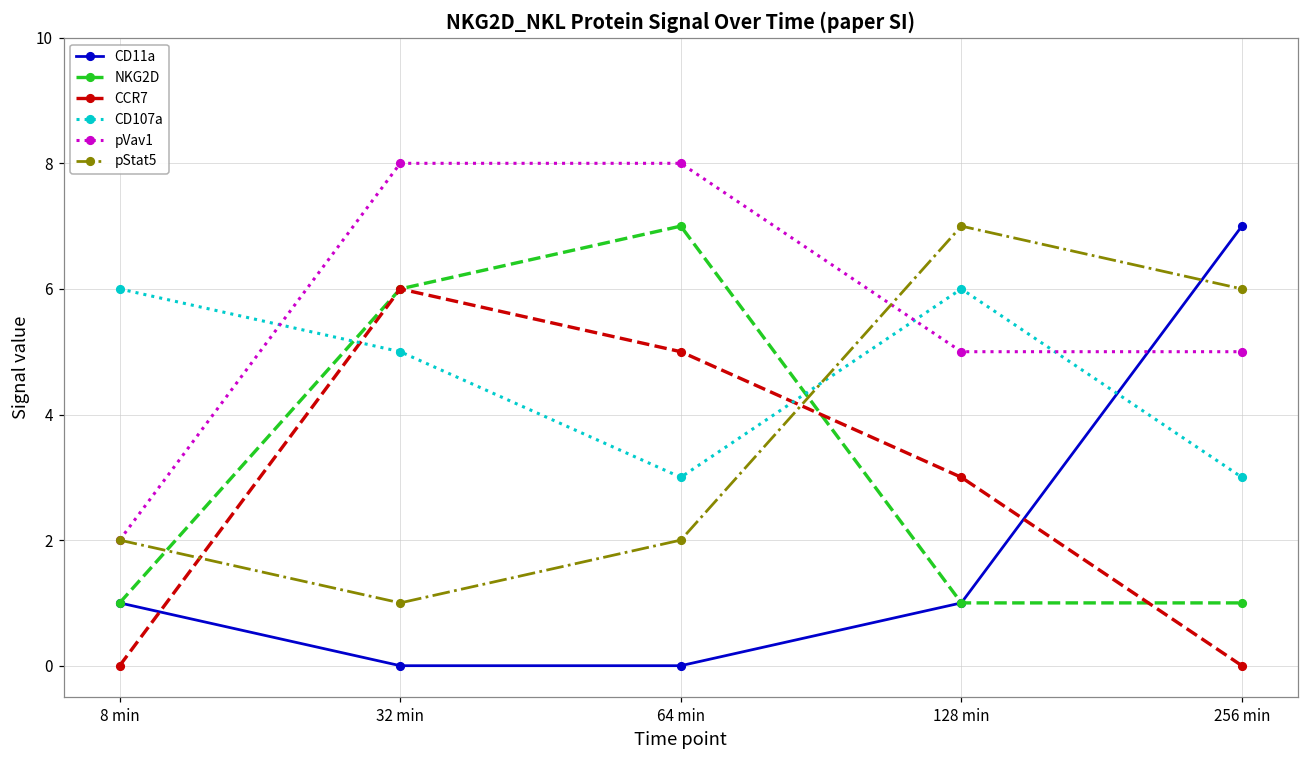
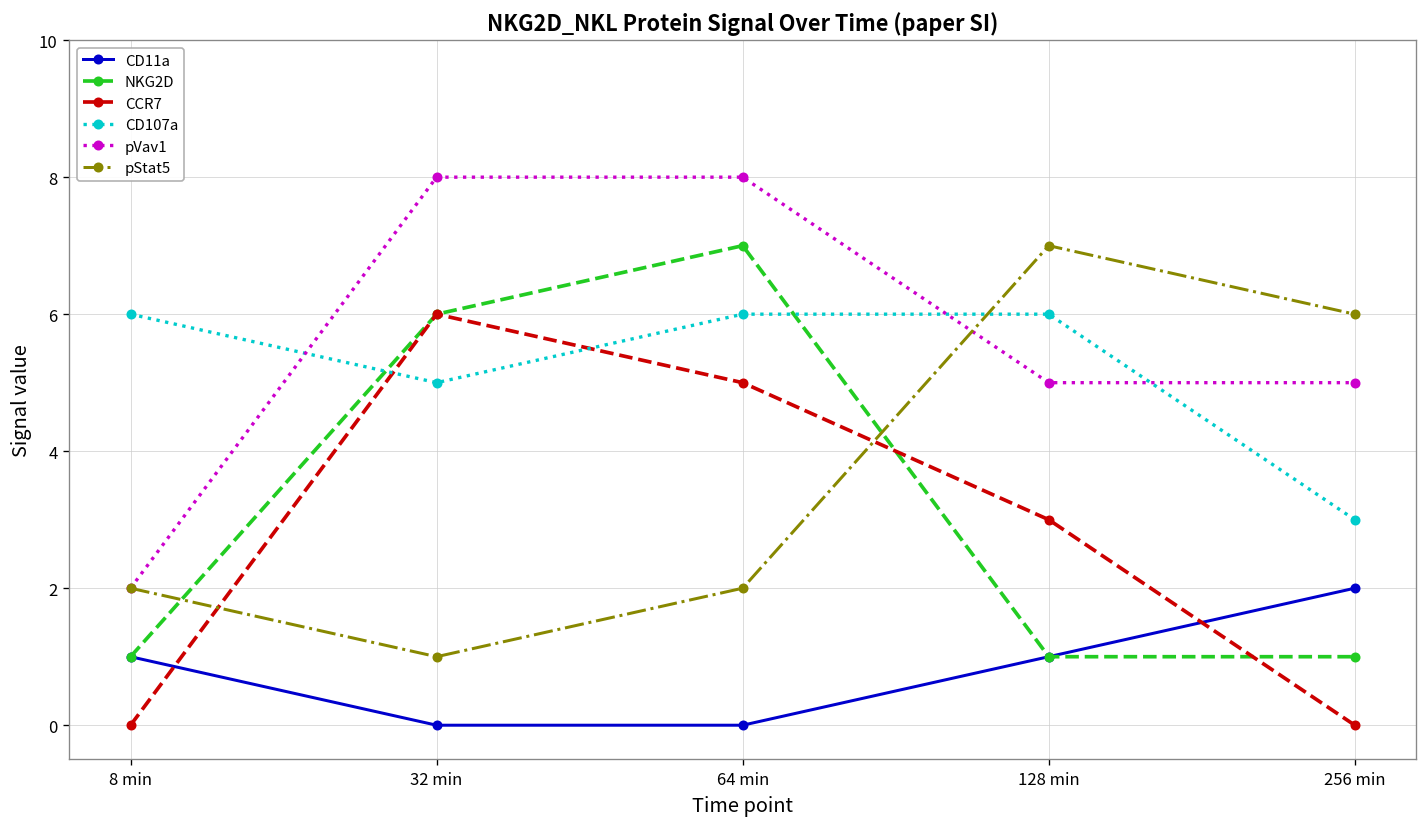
  {
    "CD11a": {
      "32 min": 0,
      "64 min": 0,
-     "256 min": 7
+     "256 min": 2
    },
    "NKG2D": {
      "64 min": 7,
      "256 min": 1
    },
    "CCR7": {
      "8 min": 0,
      "64 min": 5,
      "128 min": 3,
      "256 min": 0
    },
    "CD107a": {
      "8 min": 6,
      "32 min": 5,
-     "64 min": 3,
+     "64 min": 6,
      "128 min": 6,
      "256 min": 3
    },
    "pVav1": {
      "32 min": 8,
      "64 min": 8,
      "128 min": 5,
      "256 min": 5
    },
    "pStat5": {
      "32 min": 1,
      "64 min": 2,
      "128 min": 7,
      "256 min": 6
    }
  }
